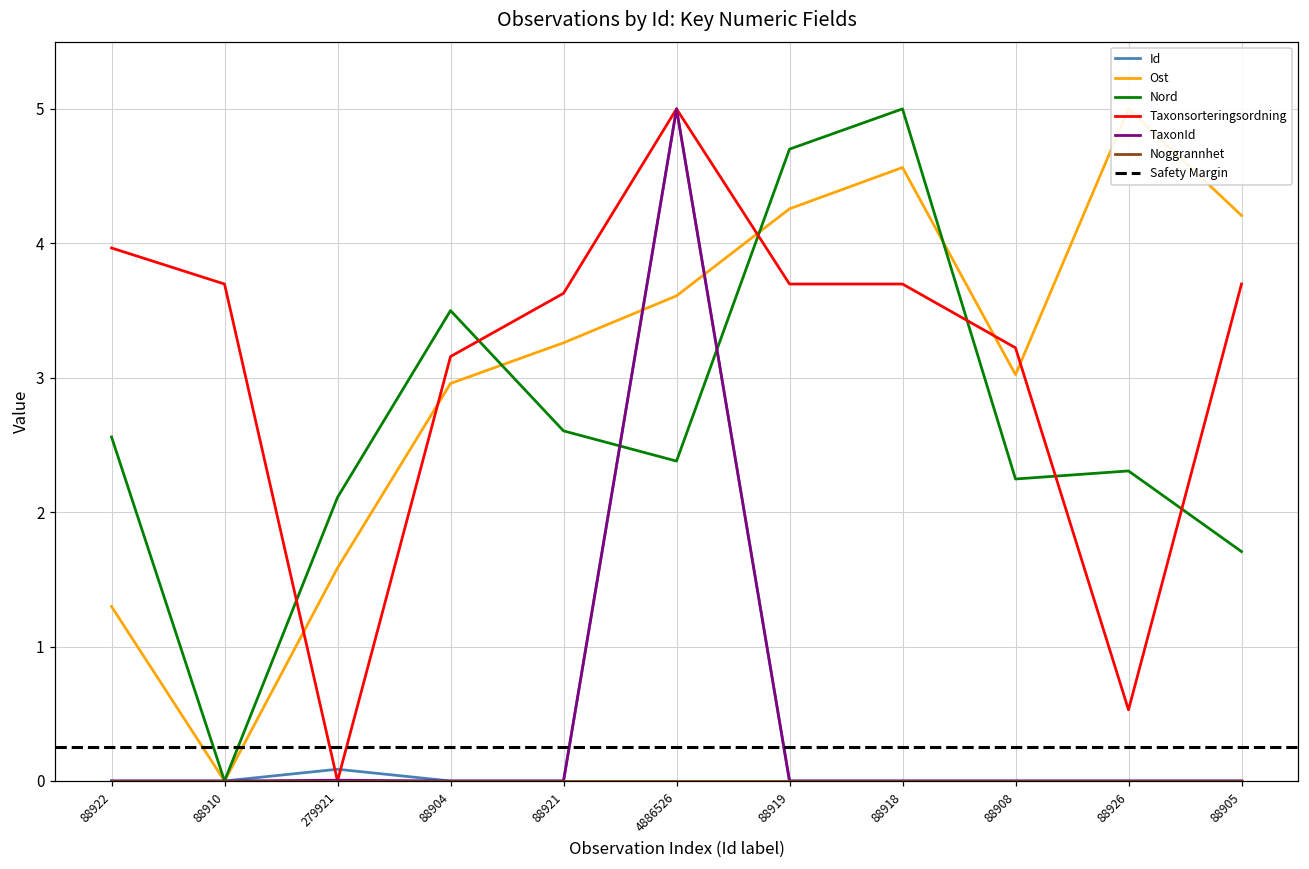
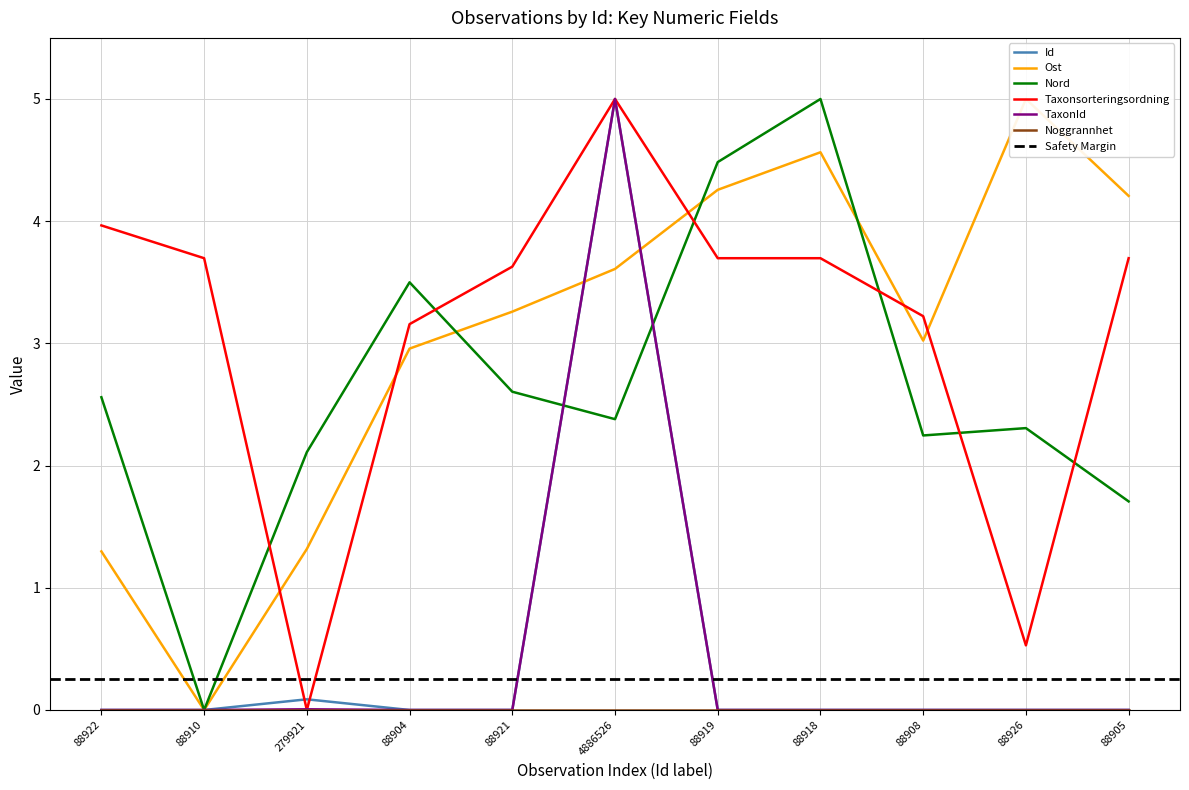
  {
    "Id": {
      "279921": 0.09
    },
    "Ost": {
      "88922": 1.30,
-     "279921": 1.58,
+     "279921": 1.32,
      "88904": 2.96,
      "88921": 3.26,
      "4886526": 3.61,
      "88919": 4.26,
      "88918": 4.56,
      "88908": 3.02,
      "88905": 4.21
    },
    "Nord": {
      "88922": 2.56,
      "279921": 2.11,
      "88904": 3.50,
      "88921": 2.60,
      "4886526": 2.38,
-     "88919": 4.70,
+     "88919": 4.48,
      "88918": 5.00,
      "88908": 2.25,
      "88926": 2.31,
      "88905": 1.71
    },
    "Taxonsorteringsordning": {
      "88922": 3.97,
      "88910": 3.70,
      "88904": 3.16,
      "88921": 3.63,
      "88919": 3.70,
      "88918": 3.70,
      "88908": 3.22,
      "88926": 0.53,
      "88905": 3.70
    },
    "Noggrannhet": {
      "4886526": 0.00
    }
  }
